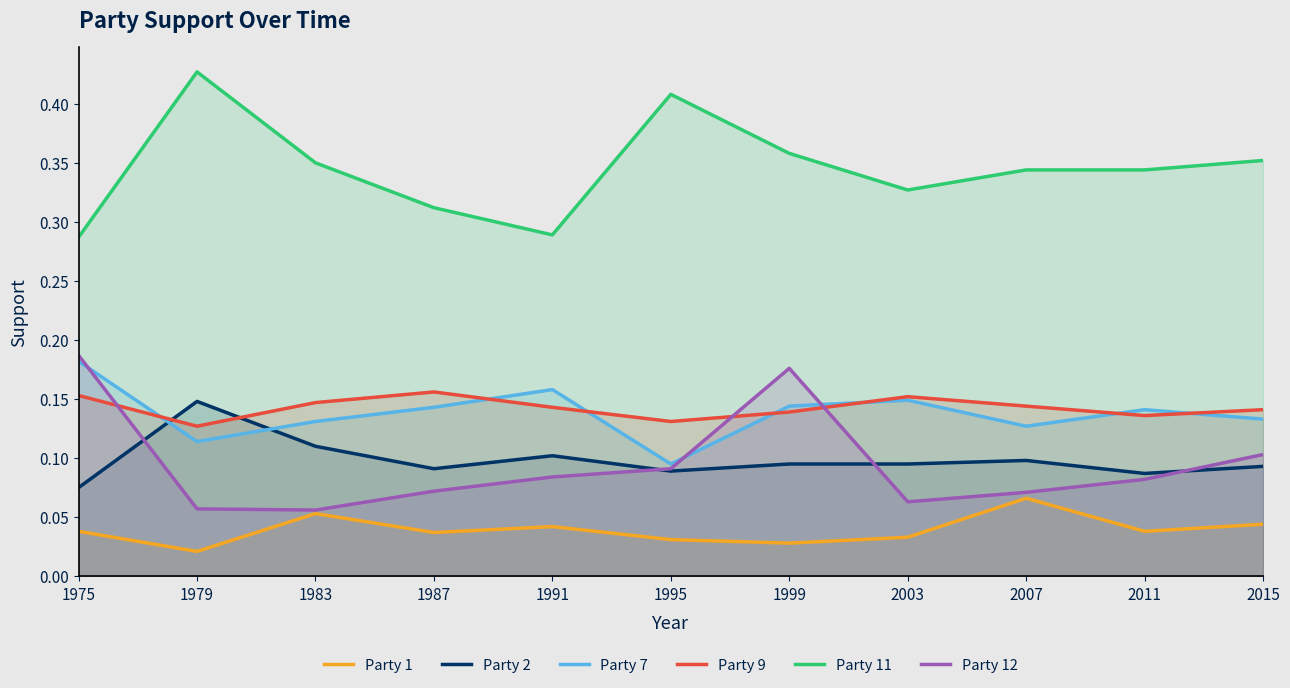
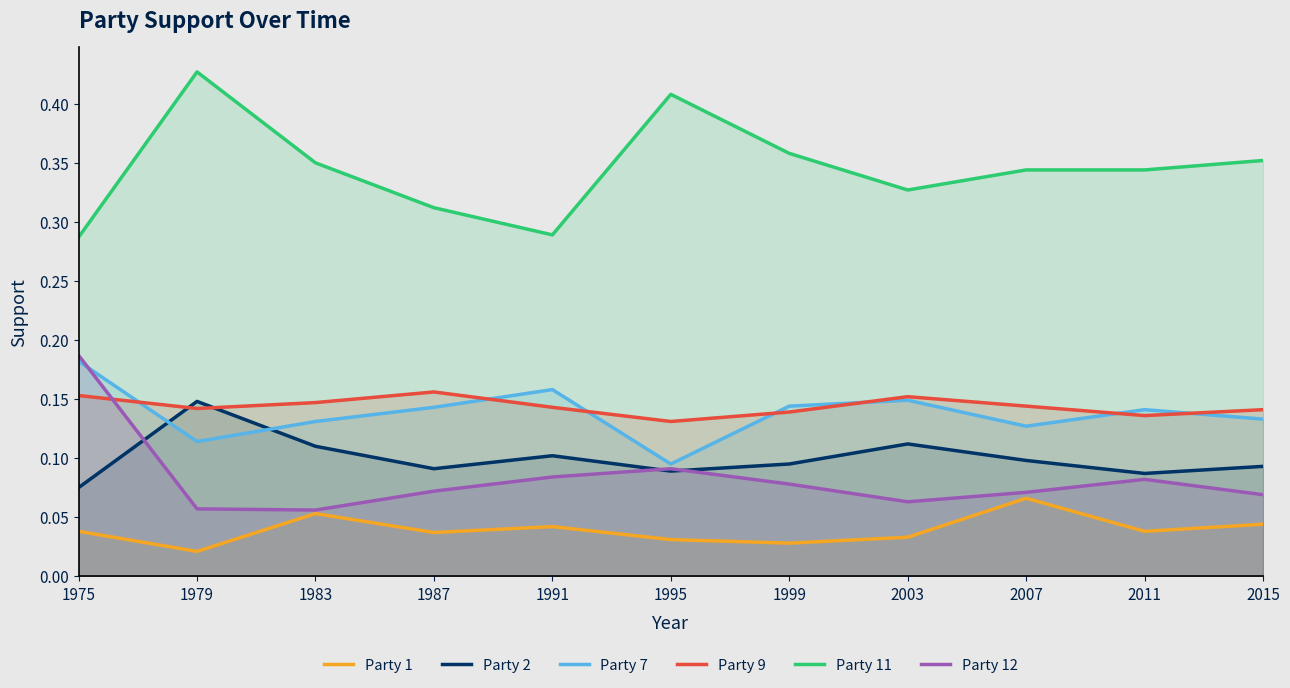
  {
    "Party 1": {
      "1975": 0.038,
      "1979": 0.021,
      "1983": 0.053,
      "1987": 0.037,
      "1991": 0.042,
      "1995": 0.031,
      "1999": 0.028,
      "2003": 0.033,
      "2007": 0.066,
      "2011": 0.038,
      "2015": 0.044
    },
    "Party 2": {
      "1975": 0.075,
      "1979": 0.148,
      "1983": 0.110,
      "1987": 0.091,
      "1991": 0.102,
      "1999": 0.095,
-     "2003": 0.095,
+     "2003": 0.112,
      "2007": 0.098,
      "2011": 0.087,
      "2015": 0.093
    },
    "Party 7": {
      "1975": 0.182,
      "1979": 0.114,
      "1983": 0.131,
      "1987": 0.143,
      "1991": 0.158,
      "1995": 0.095,
      "1999": 0.144,
      "2003": 0.149,
      "2007": 0.127,
      "2011": 0.141,
      "2015": 0.133
    },
    "Party 9": {
      "1975": 0.153,
-     "1979": 0.127,
+     "1979": 0.142,
      "1983": 0.147,
      "1987": 0.156,
      "1991": 0.143,
      "1995": 0.131,
      "1999": 0.139,
      "2003": 0.152,
      "2007": 0.144,
      "2011": 0.136,
      "2015": 0.141
    },
    "Party 11": {
      "1975": 0.287,
      "1979": 0.427,
      "1983": 0.350,
      "1987": 0.312,
      "1991": 0.289,
      "1995": 0.408,
      "1999": 0.358,
      "2003": 0.327,
      "2007": 0.344,
      "2011": 0.344,
      "2015": 0.352
    },
    "Party 12": {
      "1975": 0.187,
      "1979": 0.057,
      "1983": 0.056,
      "1987": 0.072,
      "1991": 0.084,
-     "1999": 0.176,
+     "1999": 0.078,
      "2003": 0.063,
      "2007": 0.071,
      "2011": 0.082,
-     "2015": 0.103
+     "2015": 0.069
    }
  }
